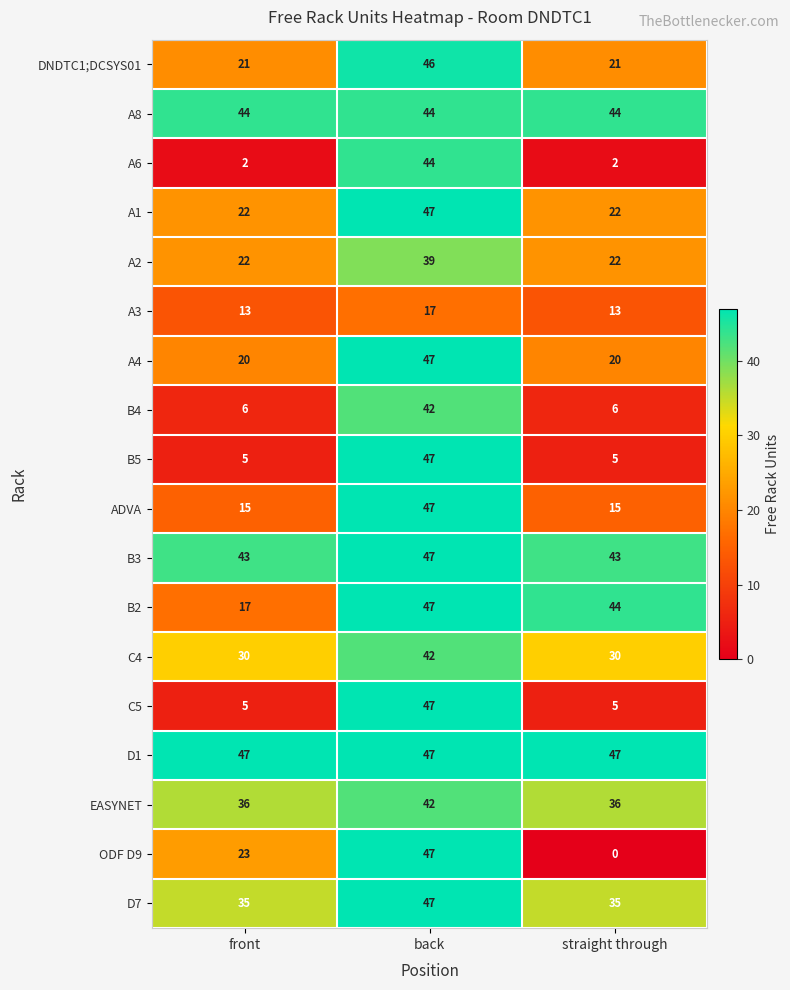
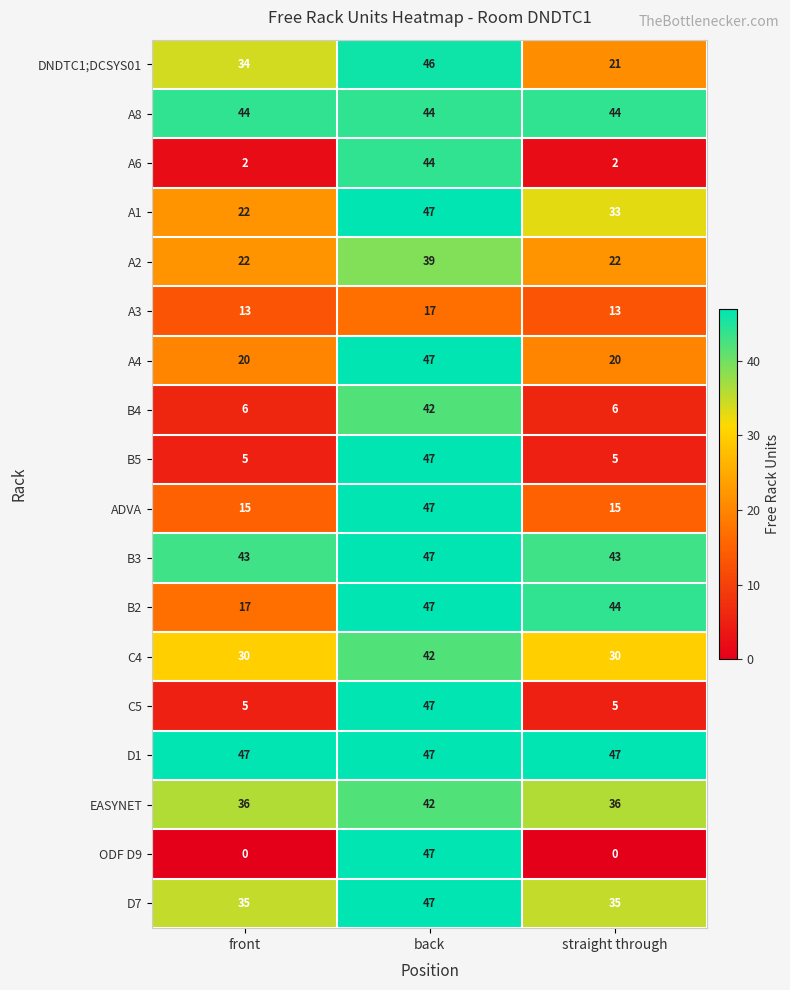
  {
    "DNDTC1;DCSYS01": {
-     "front": 21,
+     "front": 34,
      "back": 46,
      "straight through": 21
    },
    "A8": {
      "front": 44,
      "back": 44,
      "straight through": 44
    },
    "A6": {
      "front": 2,
      "back": 44,
      "straight through": 2
    },
    "A1": {
      "front": 22,
      "back": 47,
-     "straight through": 22
+     "straight through": 33
    },
    "A2": {
      "front": 22,
      "back": 39,
      "straight through": 22
    },
    "A3": {
      "front": 13,
      "back": 17,
      "straight through": 13
    },
    "A4": {
      "front": 20,
      "back": 47,
      "straight through": 20
    },
    "B4": {
      "front": 6,
      "back": 42,
      "straight through": 6
    },
    "B5": {
      "front": 5,
      "back": 47,
      "straight through": 5
    },
    "ADVA": {
      "front": 15,
      "back": 47,
      "straight through": 15
    },
    "B3": {
      "front": 43,
      "back": 47,
      "straight through": 43
    },
    "B2": {
      "front": 17,
      "back": 47,
      "straight through": 44
    },
    "C4": {
      "front": 30,
      "back": 42,
      "straight through": 30
    },
    "C5": {
      "front": 5,
      "back": 47,
      "straight through": 5
    },
    "D1": {
      "front": 47,
      "back": 47,
      "straight through": 47
    },
    "EASYNET": {
      "front": 36,
      "back": 42,
      "straight through": 36
    },
    "ODF D9": {
-     "front": 23,
+     "front": 0,
      "back": 47,
      "straight through": 0
    },
    "D7": {
      "front": 35,
      "back": 47,
      "straight through": 35
    }
  }
